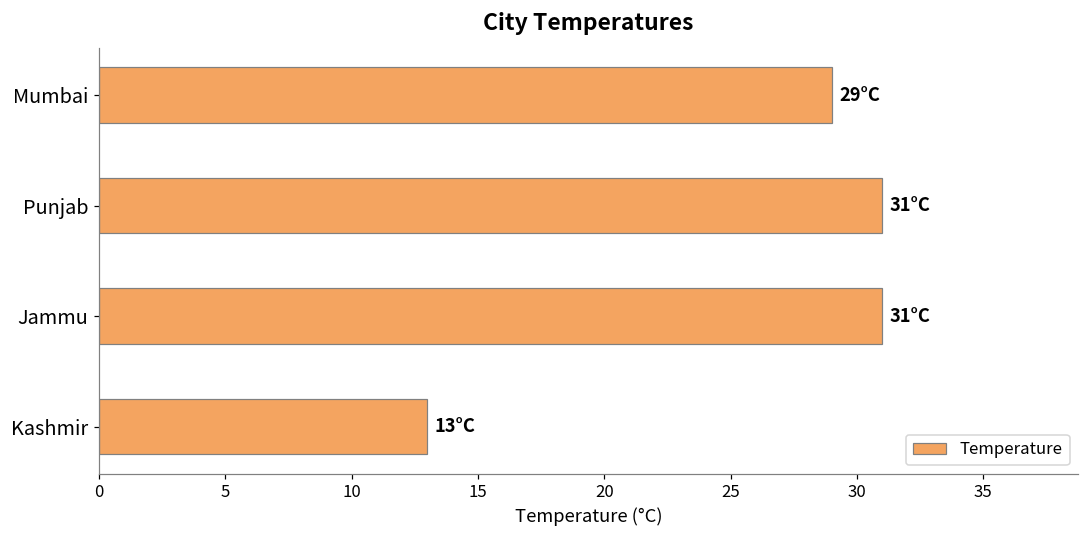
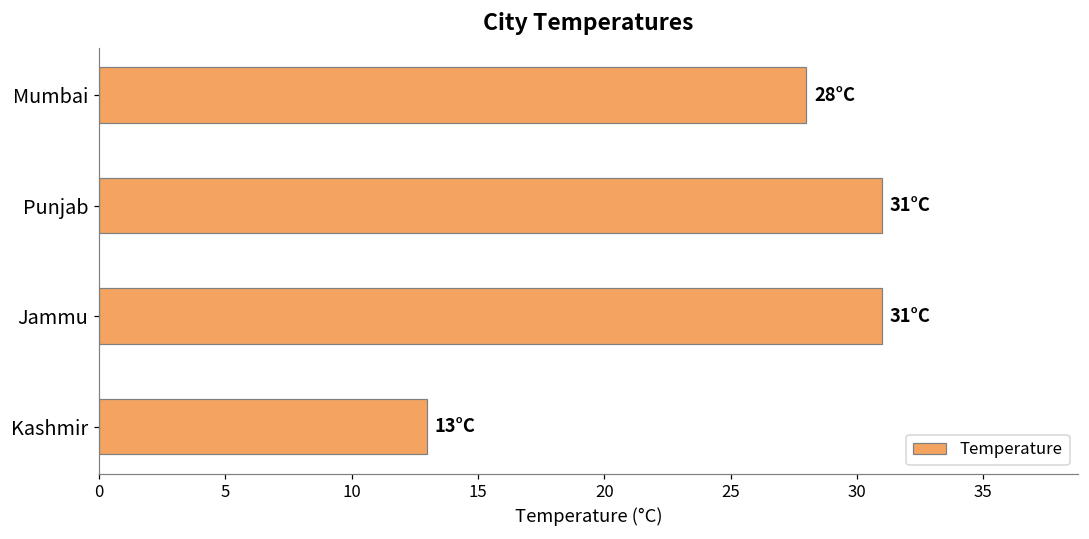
  {
-   "Mumbai": "29°C",
+   "Mumbai": "28°C",
    "Punjab": "31°C",
    "Jammu": "31°C",
    "Kashmir": "13°C"
  }
